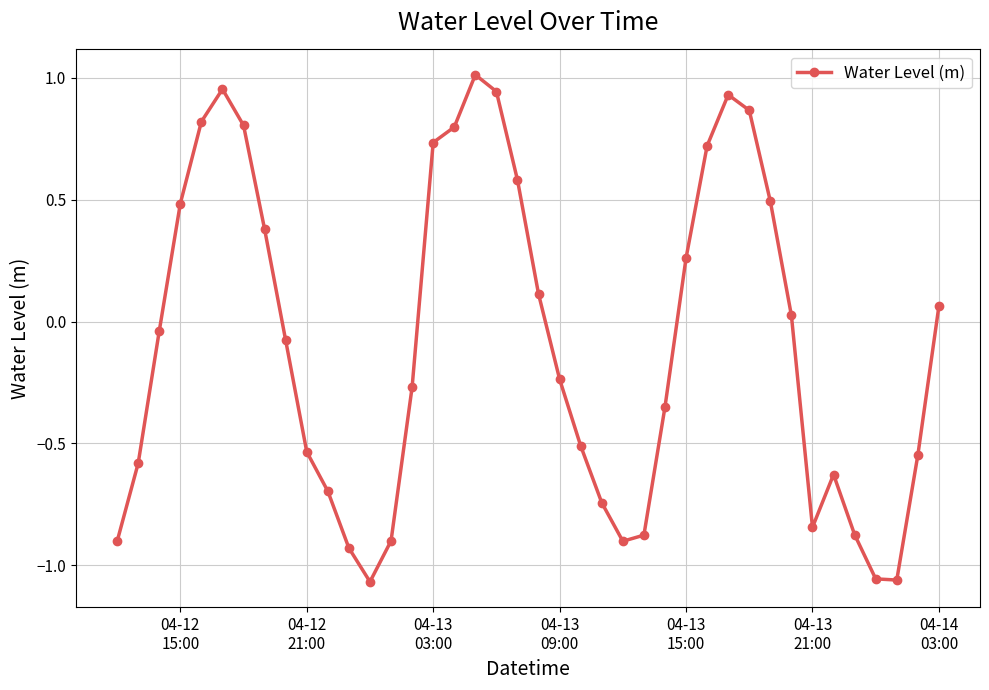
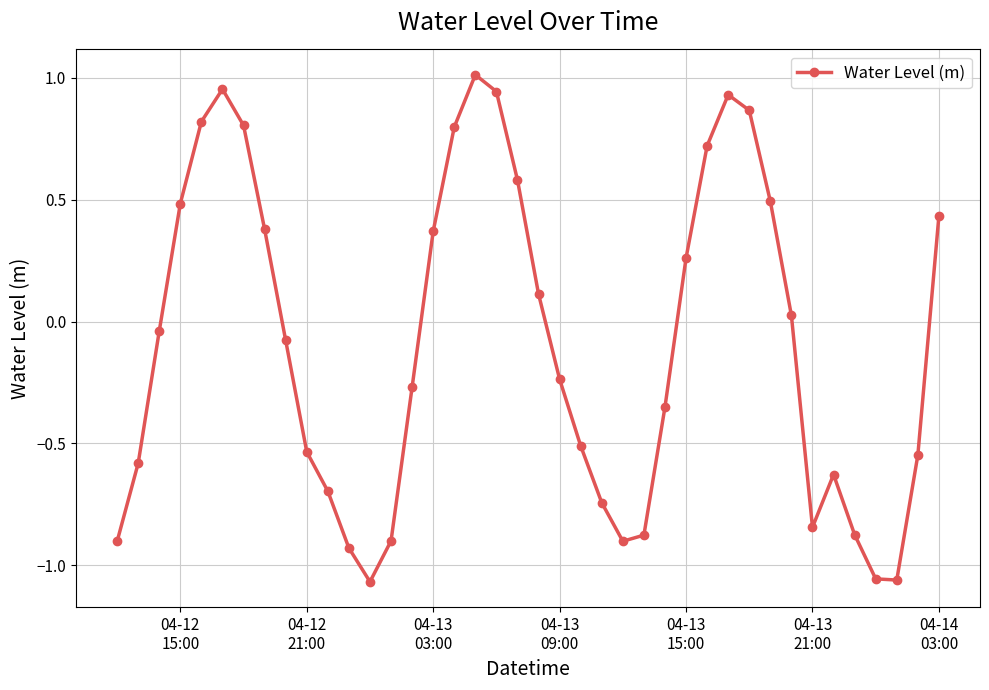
  {
    "04-12 15:00": 0.48,
    "04-12 21:00": -0.53,
-   "04-13 03:00": 0.73,
+   "04-13 03:00": 0.37,
    "04-13 09:00": -0.24,
    "04-13 15:00": 0.26,
    "04-13 21:00": -0.84,
-   "04-14 03:00": 0.06
+   "04-14 03:00": 0.43
  }
